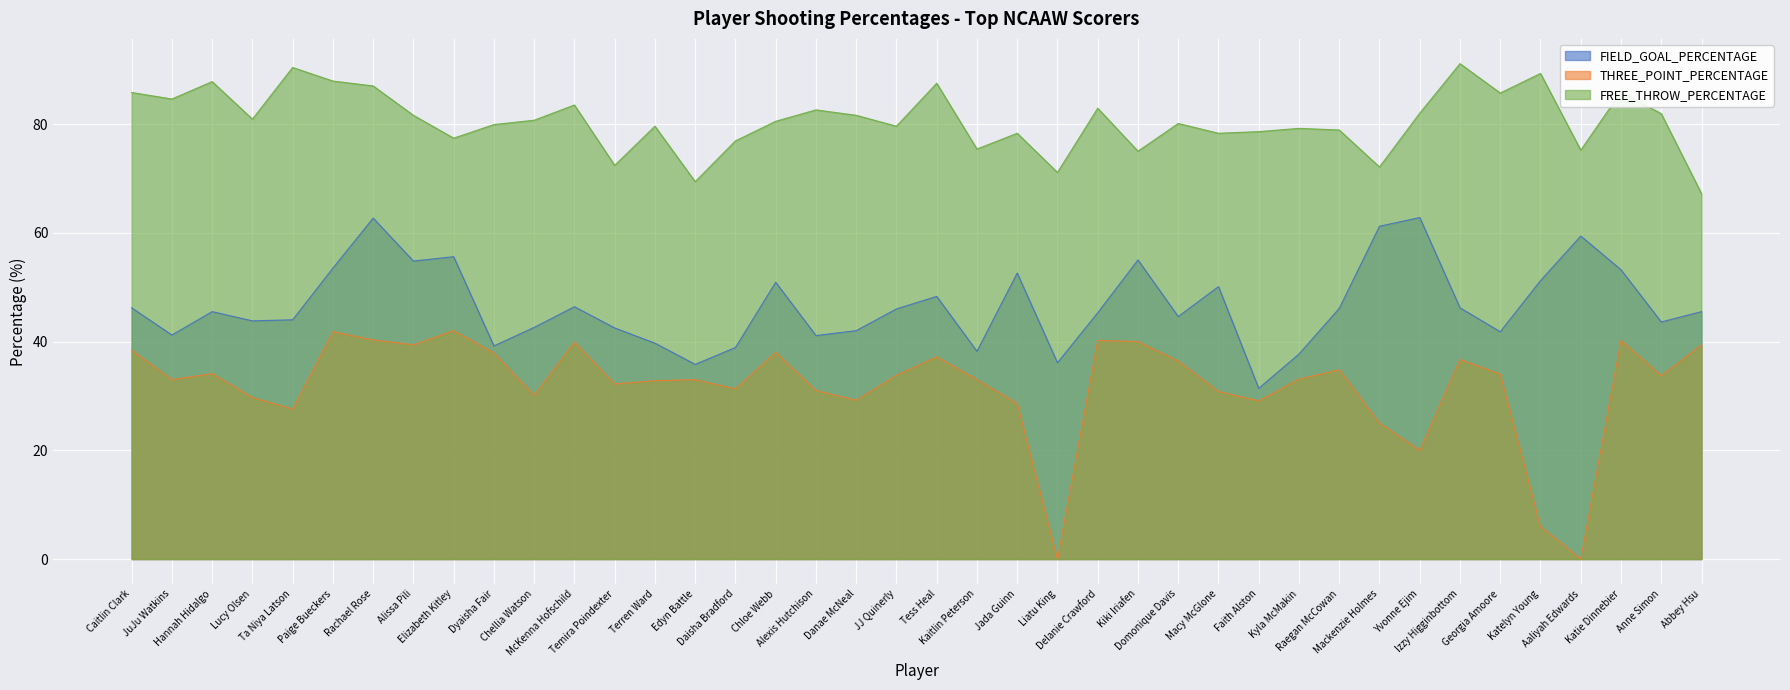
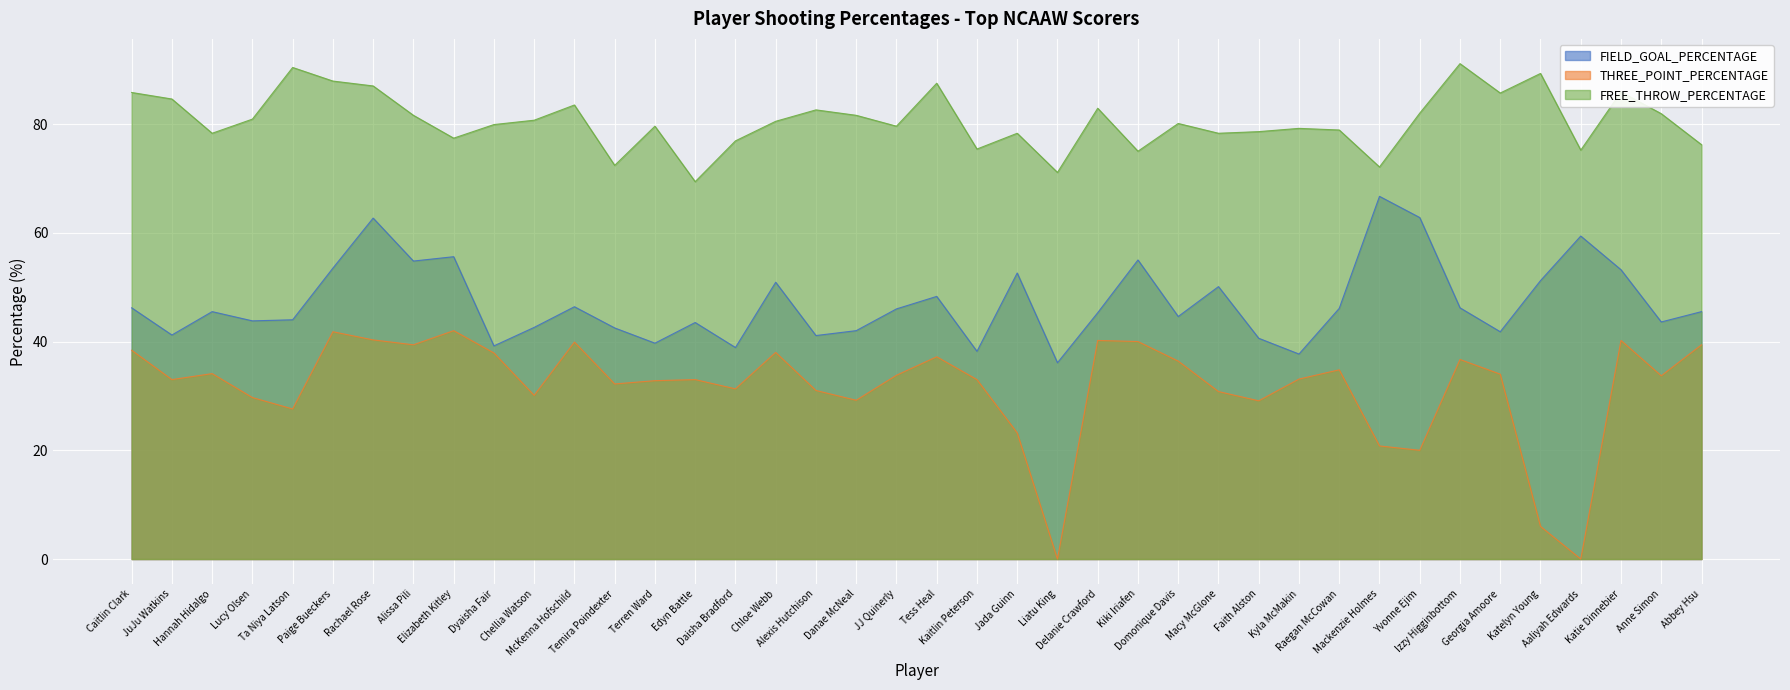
  {
    "FIELD_GOAL_PERCENTAGE": {
      "Caitlin Clark": 46,
      "JuJu Watkins": 41,
      "Hannah Hidalgo": 46,
      "Lucy Olsen": 44,
      "Ta Niya Latson": 44,
      "Paige Bueckers": 54,
      "Rachael Rose": 63,
      "Alissa Pili": 55,
      "Elizabeth Kitley": 56,
      "Dyaisha Fair": 39,
      "Chellia Watson": 43,
      "McKenna Hofschild": 46,
      "Temira Poindexter": 43,
      "Terren Ward": 40,
-     "Edyn Battle": 36,
+     "Edyn Battle": 44,
      "Daisha Bradford": 39,
      "Chloe Webb": 51,
      "Alexis Hutchison": 41,
      "Danae McNeal": 42,
      "JJ Quinerly": 46,
      "Tess Heal": 48,
      "Kaitlin Peterson": 38,
      "Jada Guinn": 53,
      "Liatu King": 36,
      "Delanie Crawford": 45,
      "Kiki Iriafen": 55,
      "Domonique Davis": 45,
      "Macy McGlone": 50,
-     "Faith Alston": 31,
+     "Faith Alston": 41,
      "Kyla McMakin": 38,
      "Raegan McCowan": 46,
-     "Mackenzie Holmes": 61,
+     "Mackenzie Holmes": 67,
      "Yvonne Ejim": 63,
      "Izzy Higginbottom": 46,
      "Georgia Amoore": 42,
      "Katelyn Young": 51,
      "Aaliyah Edwards": 59,
      "Katie Dinnebier": 53,
      "Anne Simon": 44,
      "Abbey Hsu": 46
    },
    "THREE_POINT_PERCENTAGE": {
      "Caitlin Clark": 38,
      "JuJu Watkins": 33,
      "Hannah Hidalgo": 34,
      "Lucy Olsen": 30,
      "Ta Niya Latson": 28,
      "Paige Bueckers": 42,
      "Rachael Rose": 40,
      "Alissa Pili": 39,
      "Elizabeth Kitley": 42,
      "Dyaisha Fair": 38,
      "Chellia Watson": 30,
      "McKenna Hofschild": 40,
      "Temira Poindexter": 32,
      "Terren Ward": 33,
      "Edyn Battle": 33,
      "Daisha Bradford": 31,
      "Chloe Webb": 38,
      "Alexis Hutchison": 31,
      "Danae McNeal": 29,
      "JJ Quinerly": 34,
      "Tess Heal": 37,
      "Kaitlin Peterson": 33,
-     "Jada Guinn": 29,
+     "Jada Guinn": 23,
      "Liatu King": 0,
      "Delanie Crawford": 40,
      "Kiki Iriafen": 40,
      "Domonique Davis": 36,
      "Macy McGlone": 31,
      "Faith Alston": 29,
      "Kyla McMakin": 33,
      "Raegan McCowan": 35,
-     "Mackenzie Holmes": 25,
+     "Mackenzie Holmes": 21,
      "Yvonne Ejim": 20,
      "Izzy Higginbottom": 37,
      "Georgia Amoore": 34,
      "Katelyn Young": 6,
      "Aaliyah Edwards": 0,
      "Katie Dinnebier": 40,
      "Anne Simon": 34,
      "Abbey Hsu": 39
    },
    "FREE_THROW_PERCENTAGE": {
      "Caitlin Clark": 86,
      "JuJu Watkins": 85,
-     "Hannah Hidalgo": 88,
+     "Hannah Hidalgo": 78,
      "Lucy Olsen": 81,
      "Ta Niya Latson": 90,
      "Paige Bueckers": 88,
      "Rachael Rose": 87,
      "Alissa Pili": 82,
      "Elizabeth Kitley": 77,
      "Dyaisha Fair": 80,
      "Chellia Watson": 81,
      "McKenna Hofschild": 84,
      "Temira Poindexter": 72,
      "Terren Ward": 80,
      "Edyn Battle": 69,
      "Daisha Bradford": 77,
      "Chloe Webb": 81,
      "Alexis Hutchison": 83,
      "Danae McNeal": 82,
      "JJ Quinerly": 80,
      "Tess Heal": 88,
      "Kaitlin Peterson": 75,
      "Jada Guinn": 78,
      "Liatu King": 71,
      "Delanie Crawford": 83,
      "Kiki Iriafen": 75,
      "Domonique Davis": 80,
      "Macy McGlone": 78,
      "Faith Alston": 79,
      "Kyla McMakin": 79,
      "Raegan McCowan": 79,
      "Mackenzie Holmes": 72,
      "Yvonne Ejim": 82,
      "Izzy Higginbottom": 91,
      "Georgia Amoore": 86,
      "Katelyn Young": 89,
      "Aaliyah Edwards": 75,
      "Anne Simon": 82,
-     "Abbey Hsu": 67
+     "Abbey Hsu": 76
    }
  }
